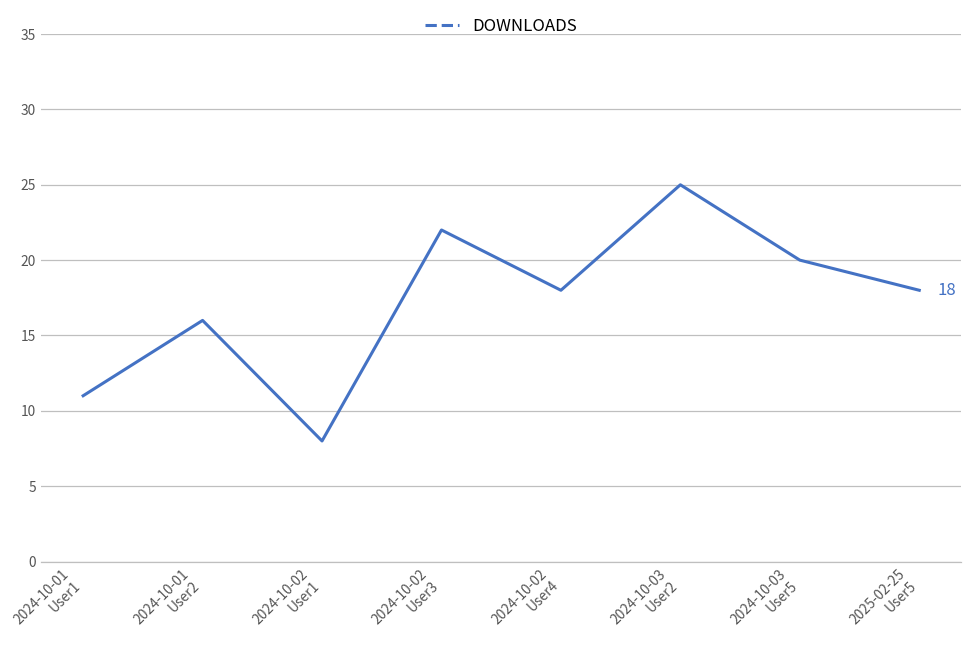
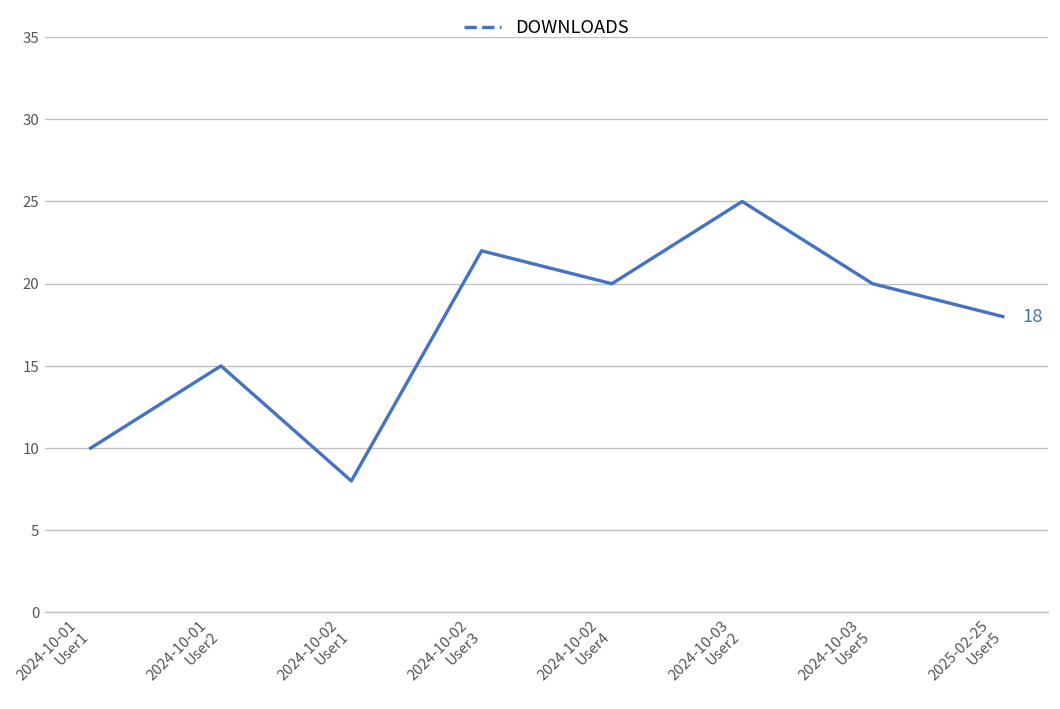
  {
-   "2024-10-01 User1": 11,
-   "2024-10-01 User2": 16,
+   "2024-10-01 User1": 10,
+   "2024-10-01 User2": 15,
    "2024-10-02 User1": 8,
    "2024-10-02 User3": 22,
-   "2024-10-02 User4": 18,
+   "2024-10-02 User4": 20,
    "2024-10-03 User2": 25,
    "2024-10-03 User5": 20
  }
